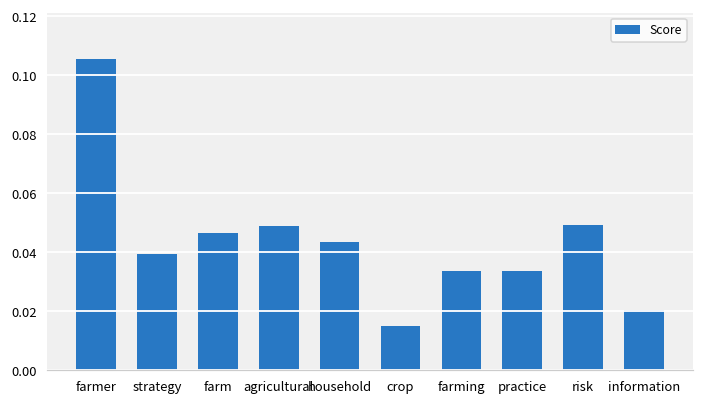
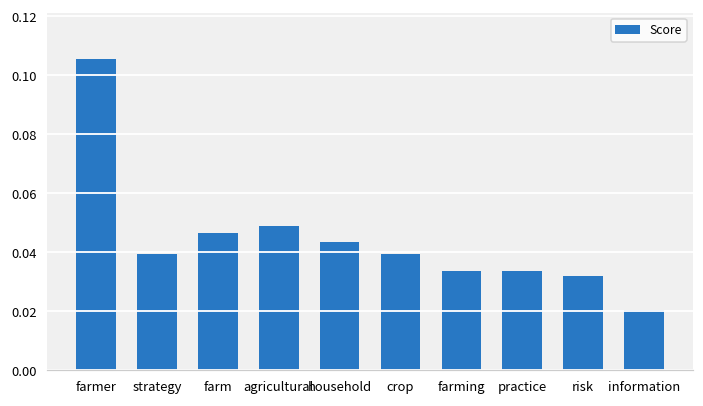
  {
    "farmer": 0.105,
    "strategy": 0.039,
    "farm": 0.047,
    "agricultural": 0.049,
    "household": 0.044,
-   "crop": 0.015,
+   "crop": 0.039,
    "farming": 0.033,
    "practice": 0.033,
-   "risk": 0.049,
+   "risk": 0.032,
    "information": 0.020
  }
